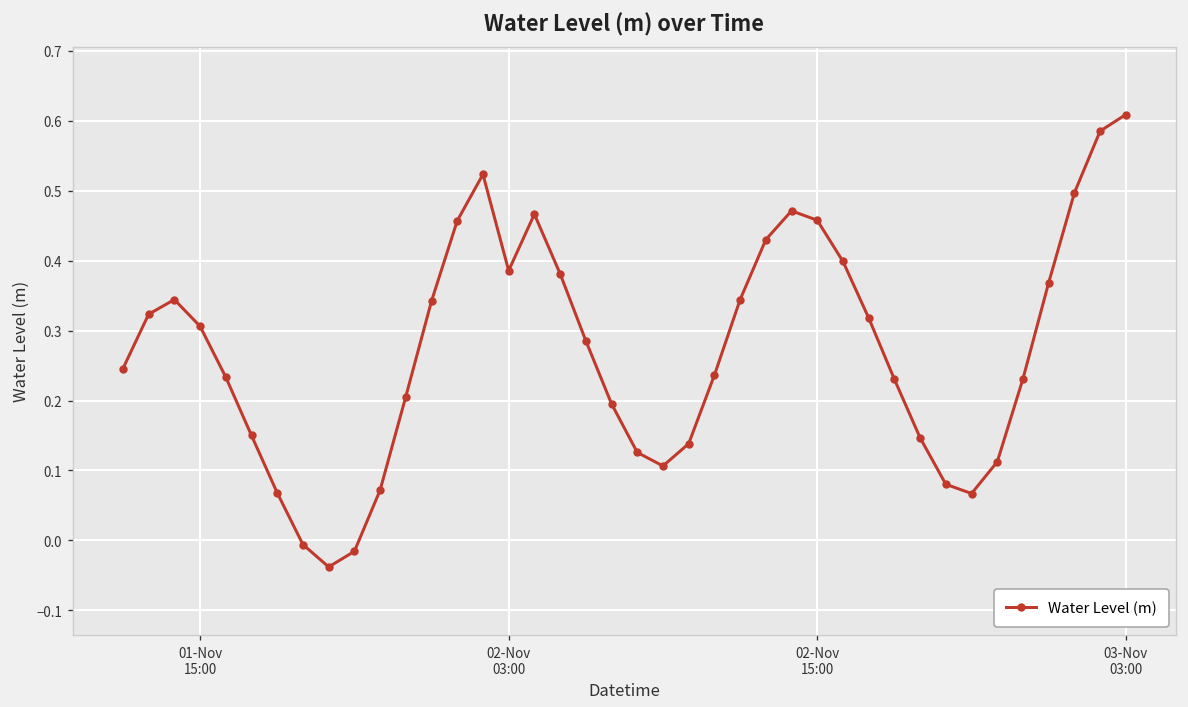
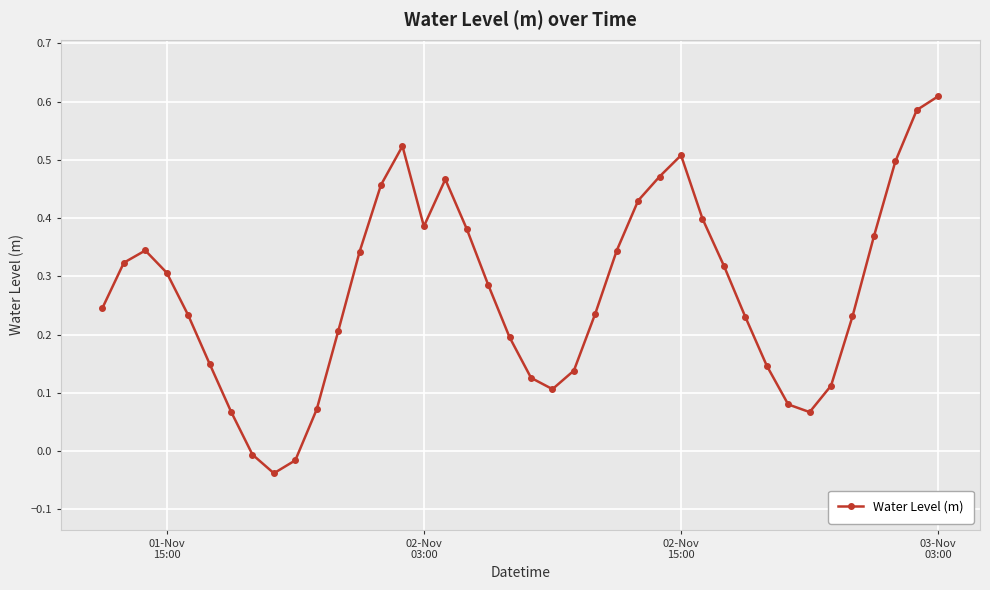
  {
    "01-Nov 15:00": 0.31,
    "02-Nov 03:00": 0.39,
-   "02-Nov 15:00": 0.46,
+   "02-Nov 15:00": 0.51,
    "03-Nov 03:00": 0.61
  }
